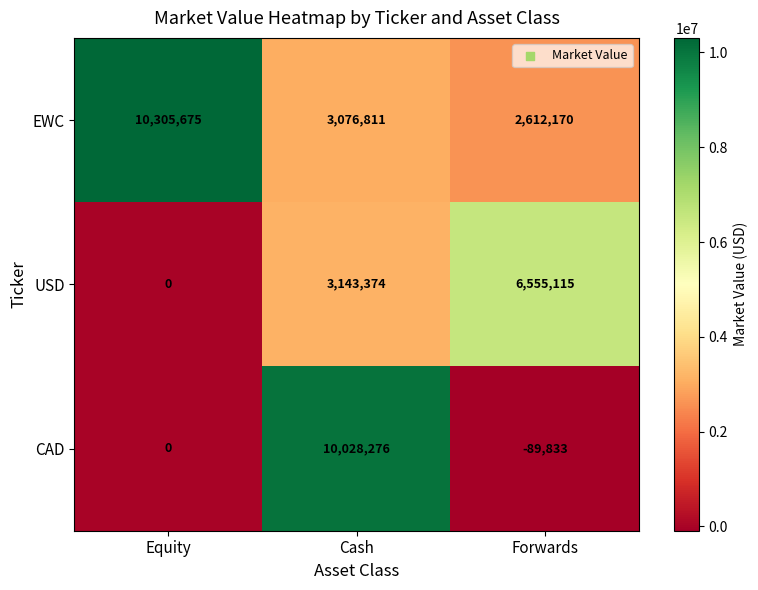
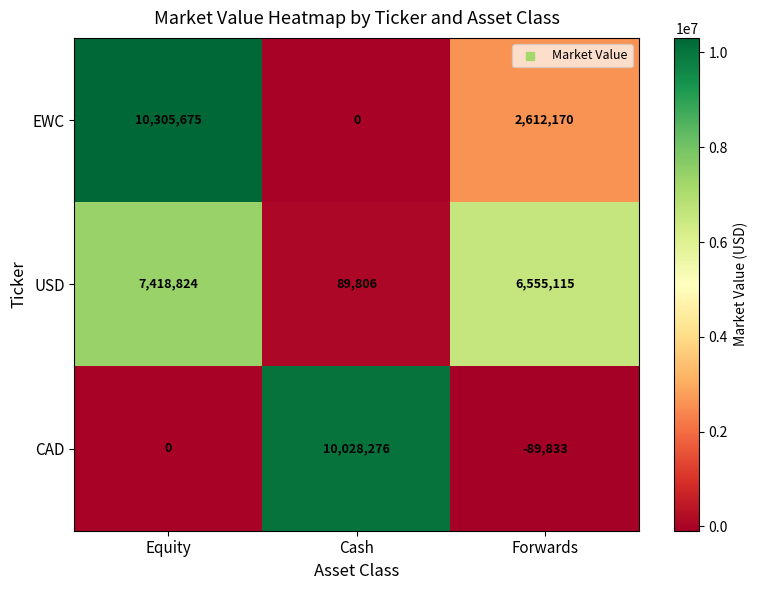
  {
    "EWC": {
      "Equity": "10,305,675",
-     "Cash": "3,076,811",
+     "Cash": "0",
      "Forwards": "2,612,170"
    },
    "USD": {
-     "Equity": "0",
-     "Cash": "3,143,374",
+     "Equity": "7,418,824",
+     "Cash": "89,806",
      "Forwards": "6,555,115"
    },
    "CAD": {
      "Equity": "0",
      "Cash": "10,028,276",
      "Forwards": "-89,833"
    }
  }
